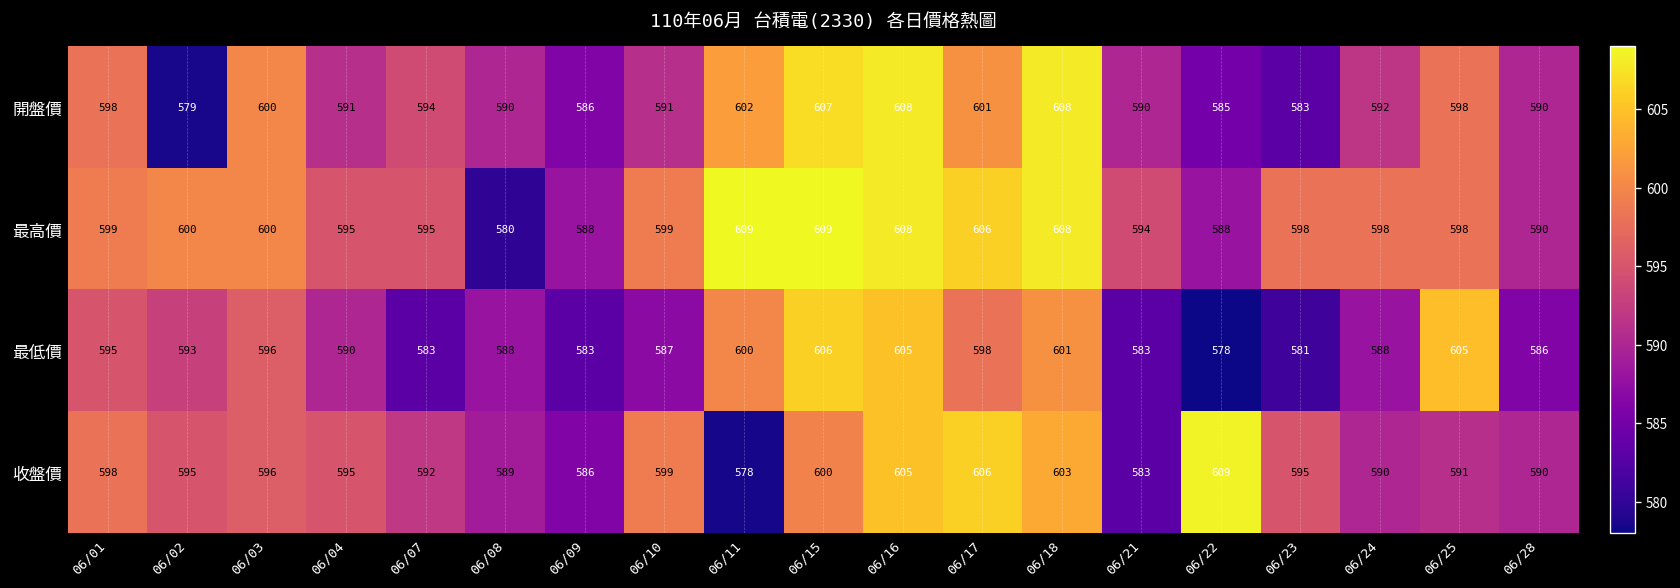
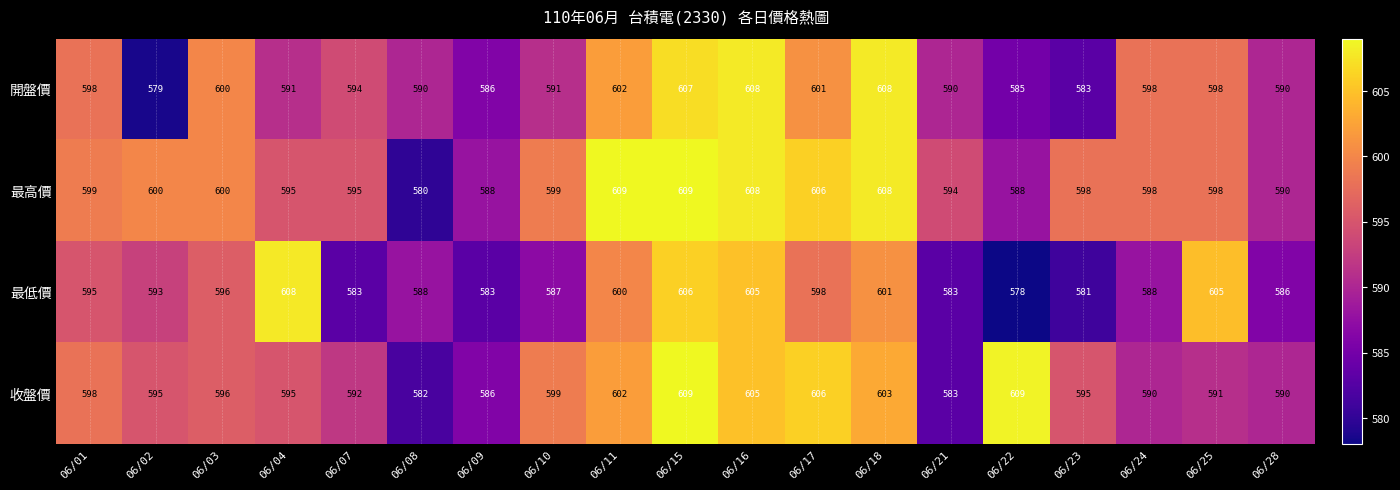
  {
    "開盤價": {
      "06/01": 598,
      "06/02": 579,
      "06/03": 600,
      "06/04": 591,
      "06/07": 594,
      "06/08": 590,
      "06/09": 586,
      "06/10": 591,
      "06/11": 602,
      "06/15": 607,
      "06/16": 608,
      "06/17": 601,
      "06/18": 608,
      "06/21": 590,
      "06/22": 585,
      "06/23": 583,
-     "06/24": 592,
+     "06/24": 598,
      "06/25": 598,
      "06/28": 590
    },
    "最高價": {
      "06/01": 599,
      "06/02": 600,
      "06/03": 600,
      "06/04": 595,
      "06/07": 595,
      "06/08": 580,
      "06/09": 588,
      "06/10": 599,
      "06/11": 609,
      "06/15": 609,
      "06/16": 608,
      "06/17": 606,
      "06/18": 608,
      "06/21": 594,
      "06/22": 588,
      "06/23": 598,
      "06/24": 598,
      "06/25": 598,
      "06/28": 590
    },
    "最低價": {
      "06/01": 595,
      "06/02": 593,
      "06/03": 596,
-     "06/04": 590,
+     "06/04": 608,
      "06/07": 583,
      "06/08": 588,
      "06/09": 583,
      "06/10": 587,
      "06/11": 600,
      "06/15": 606,
      "06/16": 605,
      "06/17": 598,
      "06/18": 601,
      "06/21": 583,
      "06/22": 578,
      "06/23": 581,
      "06/24": 588,
      "06/25": 605,
      "06/28": 586
    },
    "收盤價": {
      "06/01": 598,
      "06/02": 595,
      "06/03": 596,
      "06/04": 595,
      "06/07": 592,
-     "06/08": 589,
+     "06/08": 582,
      "06/09": 586,
      "06/10": 599,
-     "06/11": 578,
-     "06/15": 600,
+     "06/11": 602,
+     "06/15": 609,
      "06/16": 605,
      "06/17": 606,
      "06/18": 603,
      "06/21": 583,
      "06/22": 609,
      "06/23": 595,
      "06/24": 590,
      "06/25": 591,
      "06/28": 590
    }
  }
